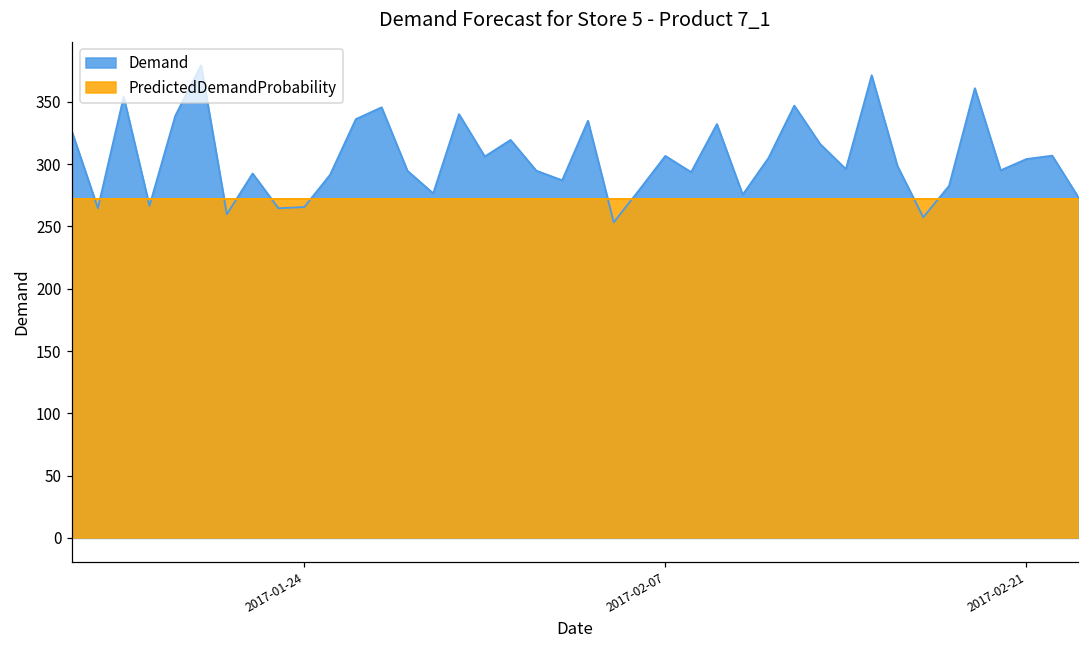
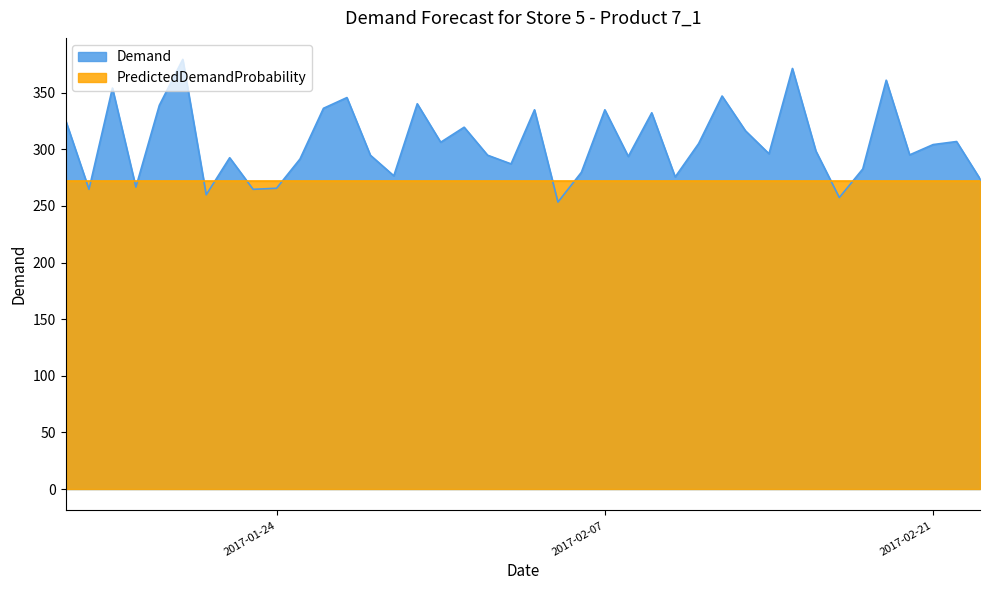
  {
    "Demand": {
      "2017-01-24": 266,
-     "2017-02-07": 307,
+     "2017-02-07": 335,
      "2017-02-21": 304
    },
    "PredictedDemandProbability": {
      "2017-01-24": 272,
      "2017-02-07": 272,
      "2017-02-21": 272
    }
  }
